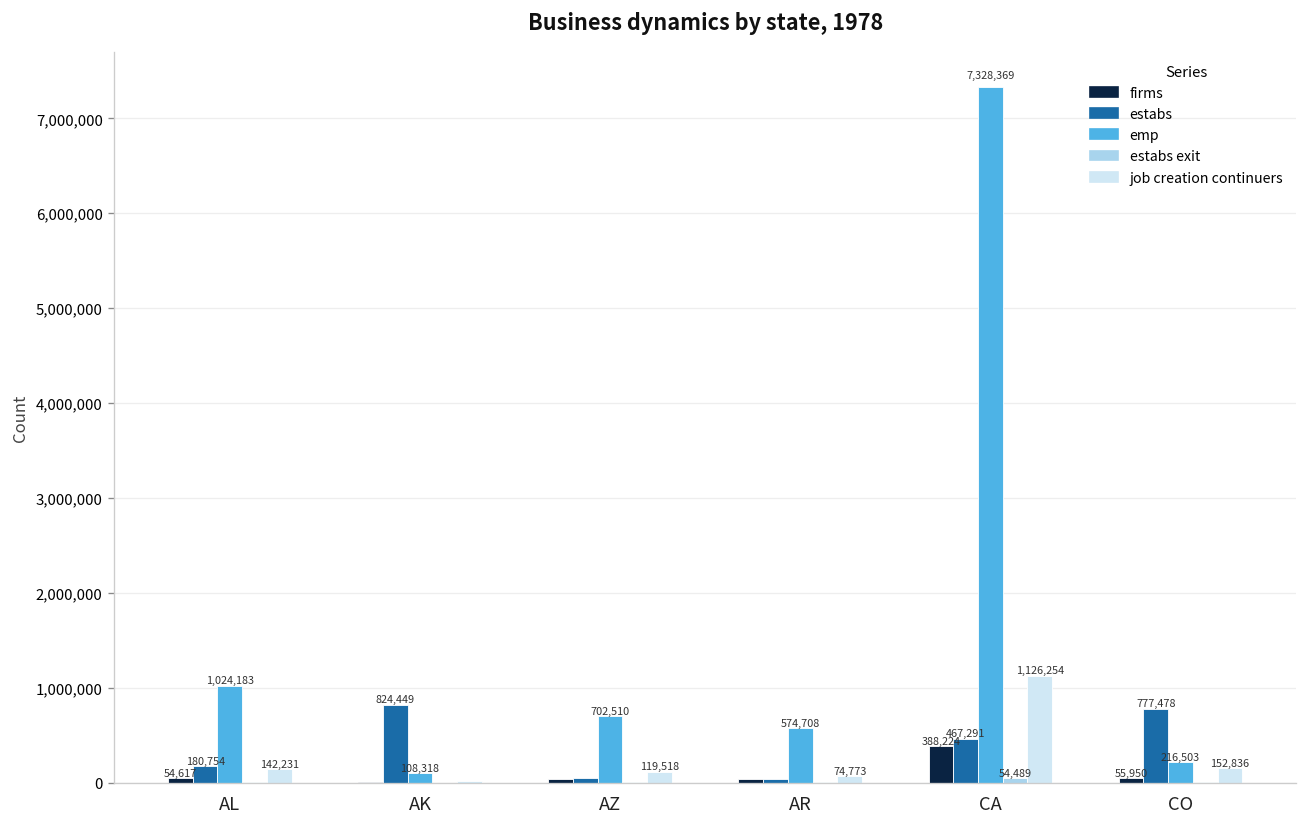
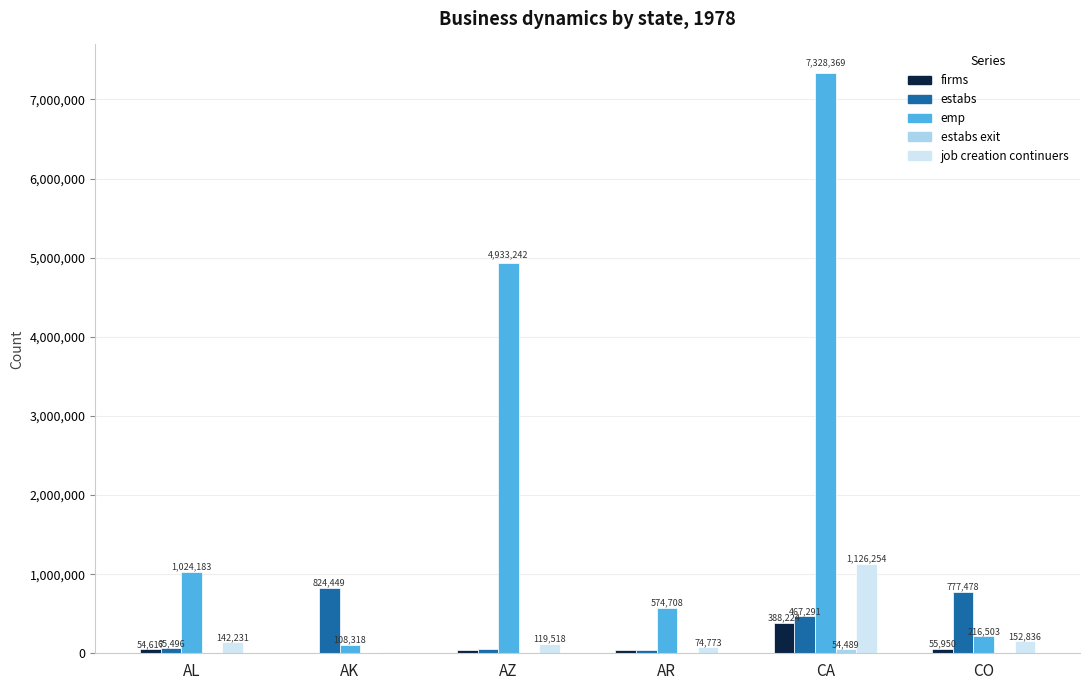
  {
    "firms": {
      "CA": "388,224",
      "CO": "55,950"
    },
    "estabs": {
-     "AL": "180,754",
+     "AL": "65,496",
      "AK": "824,449",
      "CA": "467,291",
      "CO": "777,478"
    },
    "emp": {
      "AL": "1,024,183",
      "AK": "108,318",
-     "AZ": "702,510",
+     "AZ": "4,933,242",
      "AR": "574,708",
      "CA": "7,328,369",
      "CO": "216,503"
    }
  }
